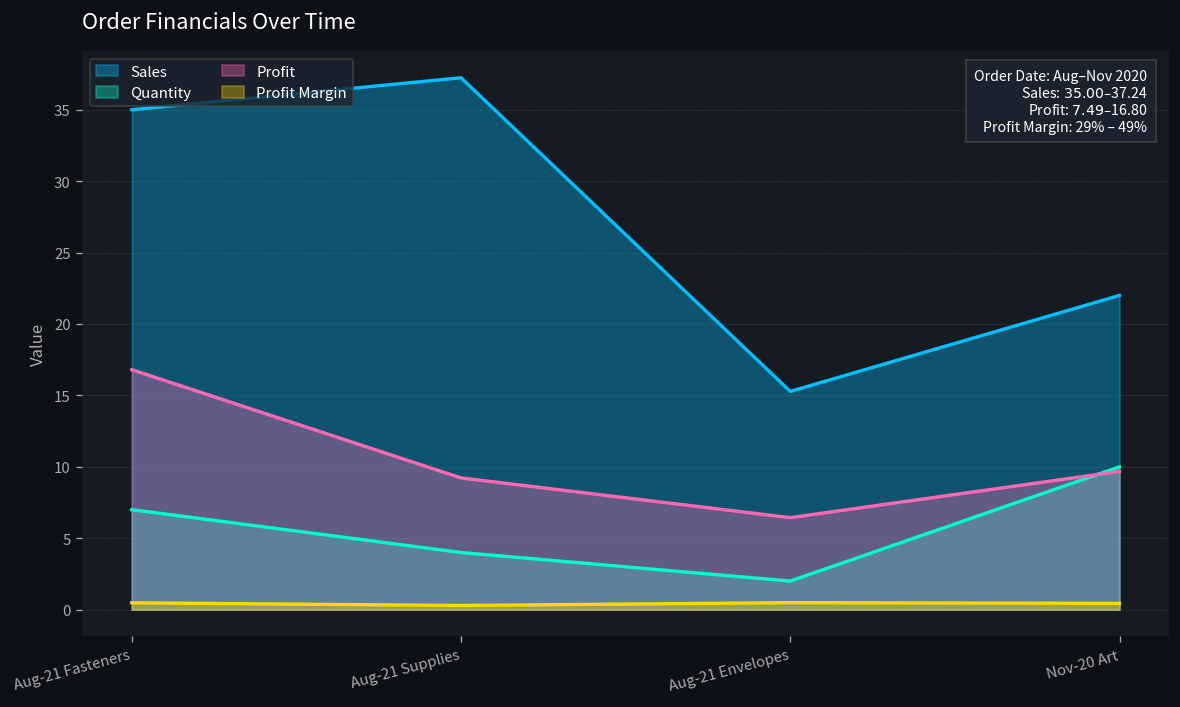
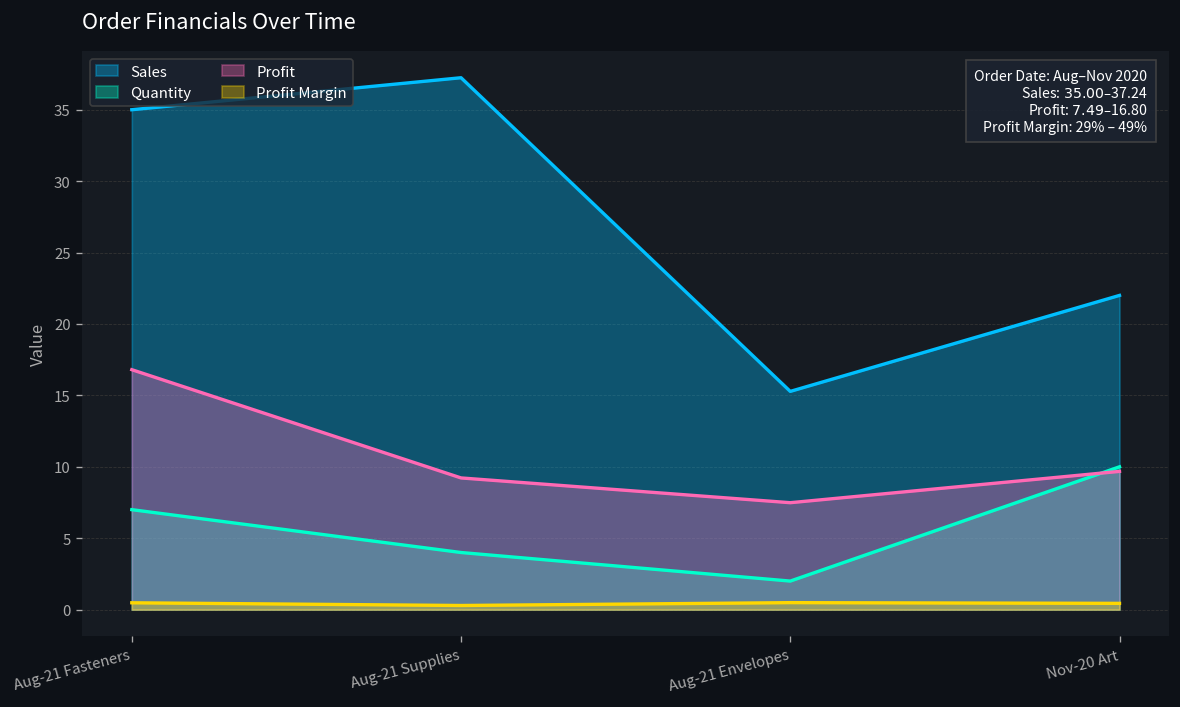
  {
    "Profit": {
      "Aug-21 Fasteners": 16.8,
      "Aug-21 Supplies": 9.2,
-     "Aug-21 Envelopes": 6.4,
+     "Aug-21 Envelopes": 7.5,
      "Nov-20 Art": 9.7
    },
    "Profit Margin": {
      "Aug-21 Fasteners": 0.5,
      "Aug-21 Supplies": 0.3,
      "Aug-21 Envelopes": 0.5,
      "Nov-20 Art": 0.4
    }
  }
